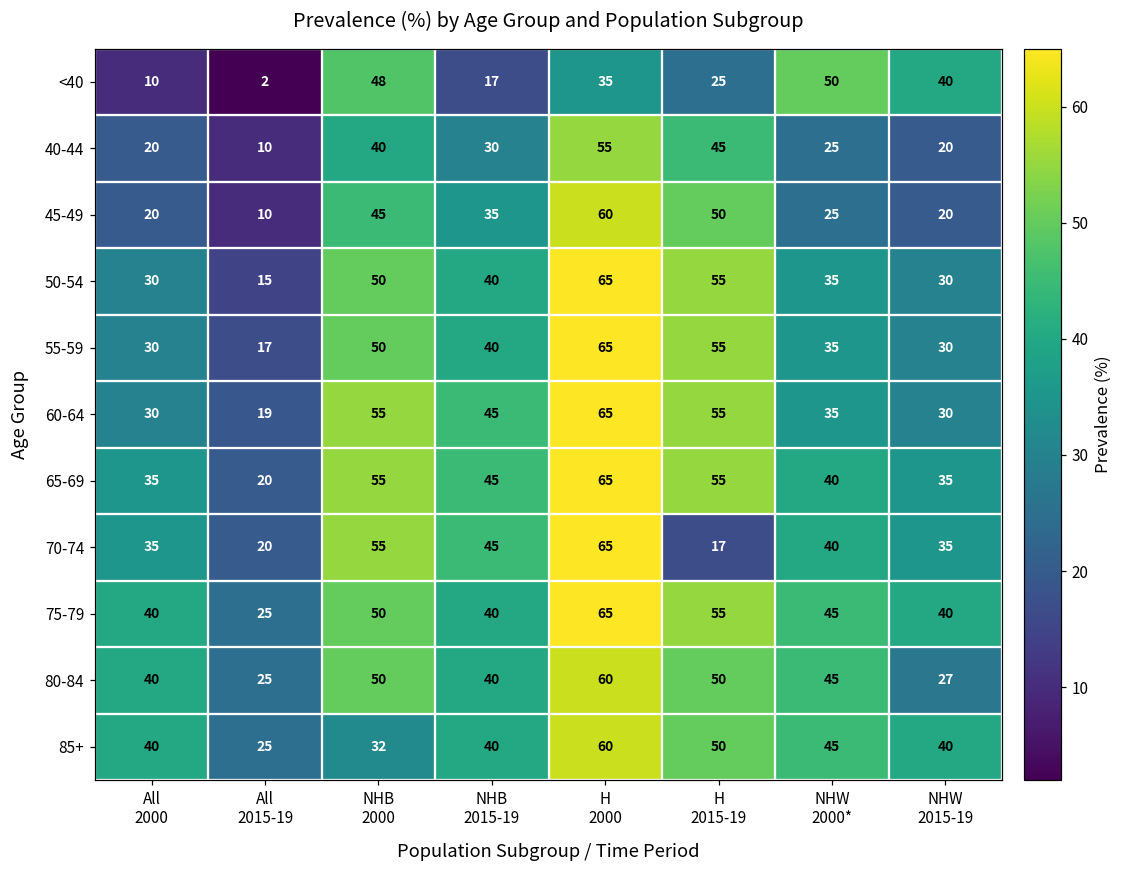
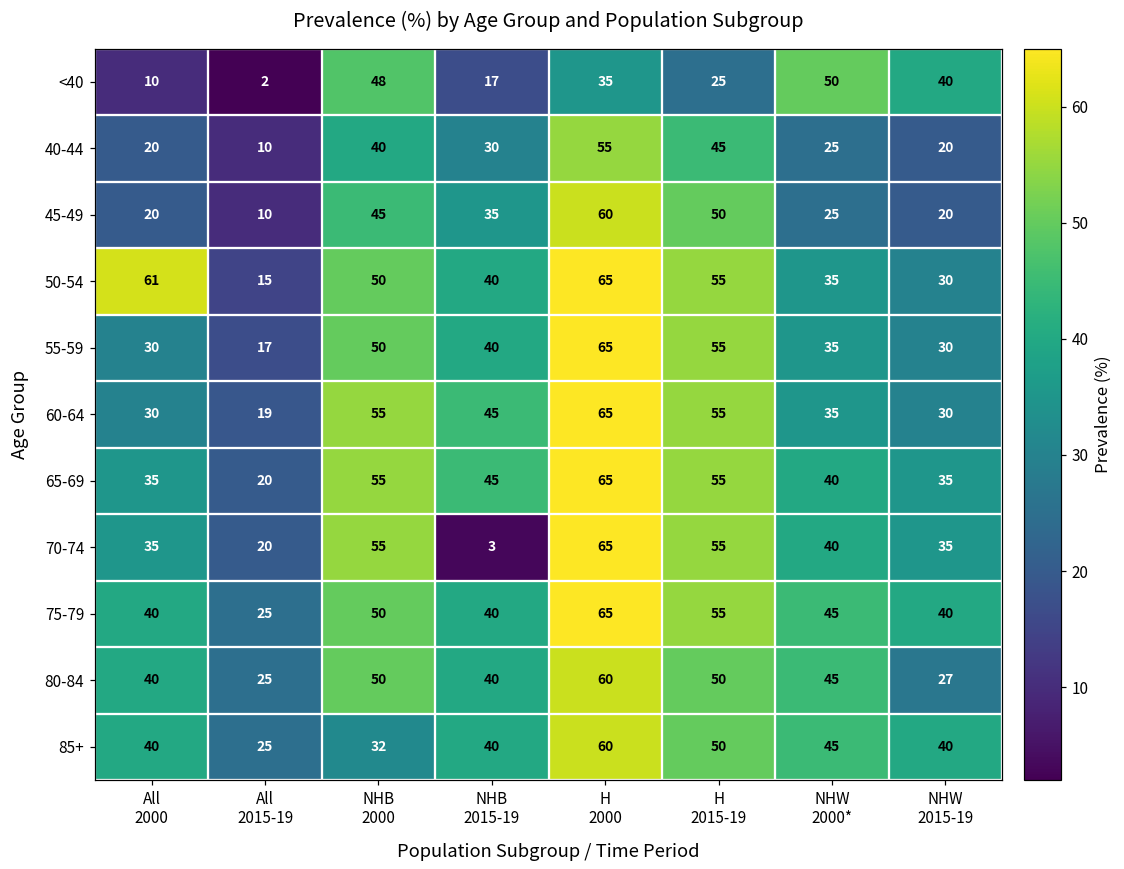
  {
    "<40": {
      "All 2000": 10,
      "All 2015-19": 2,
      "NHB 2000": 48,
      "NHB 2015-19": 17,
      "H 2000": 35,
      "H 2015-19": 25,
      "NHW 2000*": 50,
      "NHW 2015-19": 40
    },
    "40-44": {
      "All 2000": 20,
      "All 2015-19": 10,
      "NHB 2000": 40,
      "NHB 2015-19": 30,
      "H 2000": 55,
      "H 2015-19": 45,
      "NHW 2000*": 25,
      "NHW 2015-19": 20
    },
    "45-49": {
      "All 2000": 20,
      "All 2015-19": 10,
      "NHB 2000": 45,
      "NHB 2015-19": 35,
      "H 2000": 60,
      "H 2015-19": 50,
      "NHW 2000*": 25,
      "NHW 2015-19": 20
    },
    "50-54": {
-     "All 2000": 30,
+     "All 2000": 61,
      "All 2015-19": 15,
      "NHB 2000": 50,
      "NHB 2015-19": 40,
      "H 2000": 65,
      "H 2015-19": 55,
      "NHW 2000*": 35,
      "NHW 2015-19": 30
    },
    "55-59": {
      "All 2000": 30,
      "All 2015-19": 17,
      "NHB 2000": 50,
      "NHB 2015-19": 40,
      "H 2000": 65,
      "H 2015-19": 55,
      "NHW 2000*": 35,
      "NHW 2015-19": 30
    },
    "60-64": {
      "All 2000": 30,
      "All 2015-19": 19,
      "NHB 2000": 55,
      "NHB 2015-19": 45,
      "H 2000": 65,
      "H 2015-19": 55,
      "NHW 2000*": 35,
      "NHW 2015-19": 30
    },
    "65-69": {
      "All 2000": 35,
      "All 2015-19": 20,
      "NHB 2000": 55,
      "NHB 2015-19": 45,
      "H 2000": 65,
      "H 2015-19": 55,
      "NHW 2000*": 40,
      "NHW 2015-19": 35
    },
    "70-74": {
      "All 2000": 35,
      "All 2015-19": 20,
      "NHB 2000": 55,
-     "NHB 2015-19": 45,
+     "NHB 2015-19": 3,
      "H 2000": 65,
-     "H 2015-19": 17,
+     "H 2015-19": 55,
      "NHW 2000*": 40,
      "NHW 2015-19": 35
    },
    "75-79": {
      "All 2000": 40,
      "All 2015-19": 25,
      "NHB 2000": 50,
      "NHB 2015-19": 40,
      "H 2000": 65,
      "H 2015-19": 55,
      "NHW 2000*": 45,
      "NHW 2015-19": 40
    },
    "80-84": {
      "All 2000": 40,
      "All 2015-19": 25,
      "NHB 2000": 50,
      "NHB 2015-19": 40,
      "H 2000": 60,
      "H 2015-19": 50,
      "NHW 2000*": 45,
      "NHW 2015-19": 27
    },
    "85+": {
      "All 2000": 40,
      "All 2015-19": 25,
      "NHB 2000": 32,
      "NHB 2015-19": 40,
      "H 2000": 60,
      "H 2015-19": 50,
      "NHW 2000*": 45,
      "NHW 2015-19": 40
    }
  }
